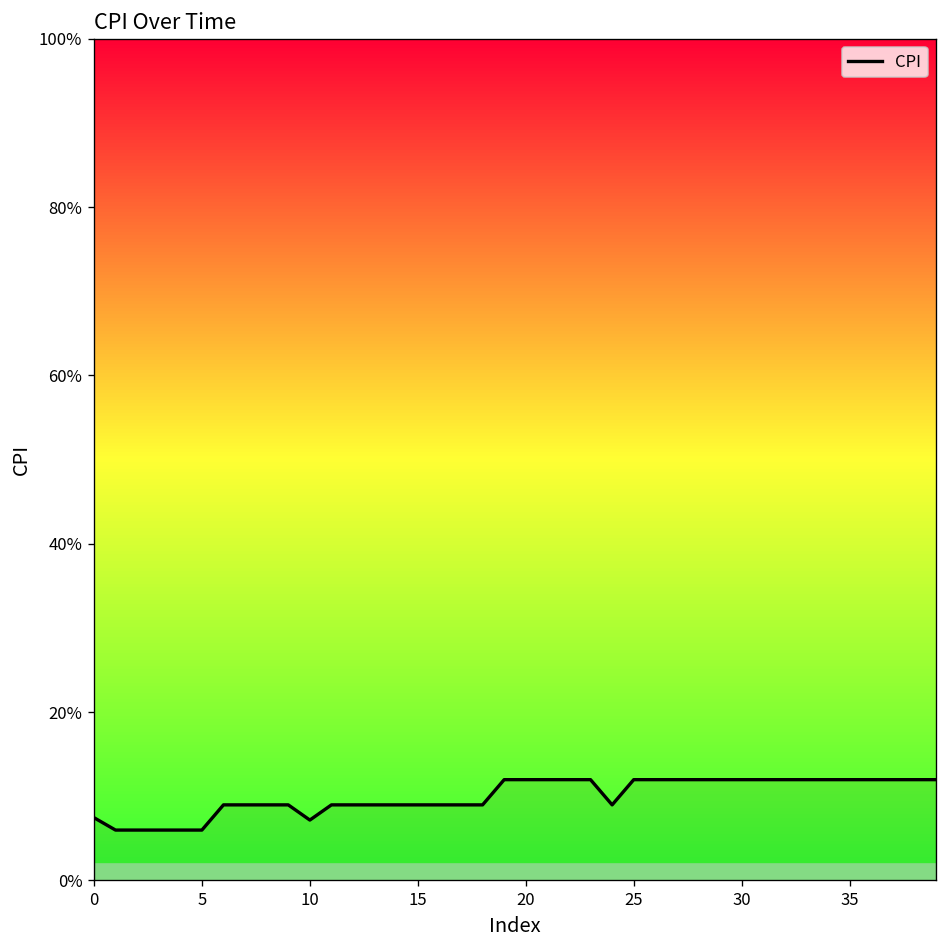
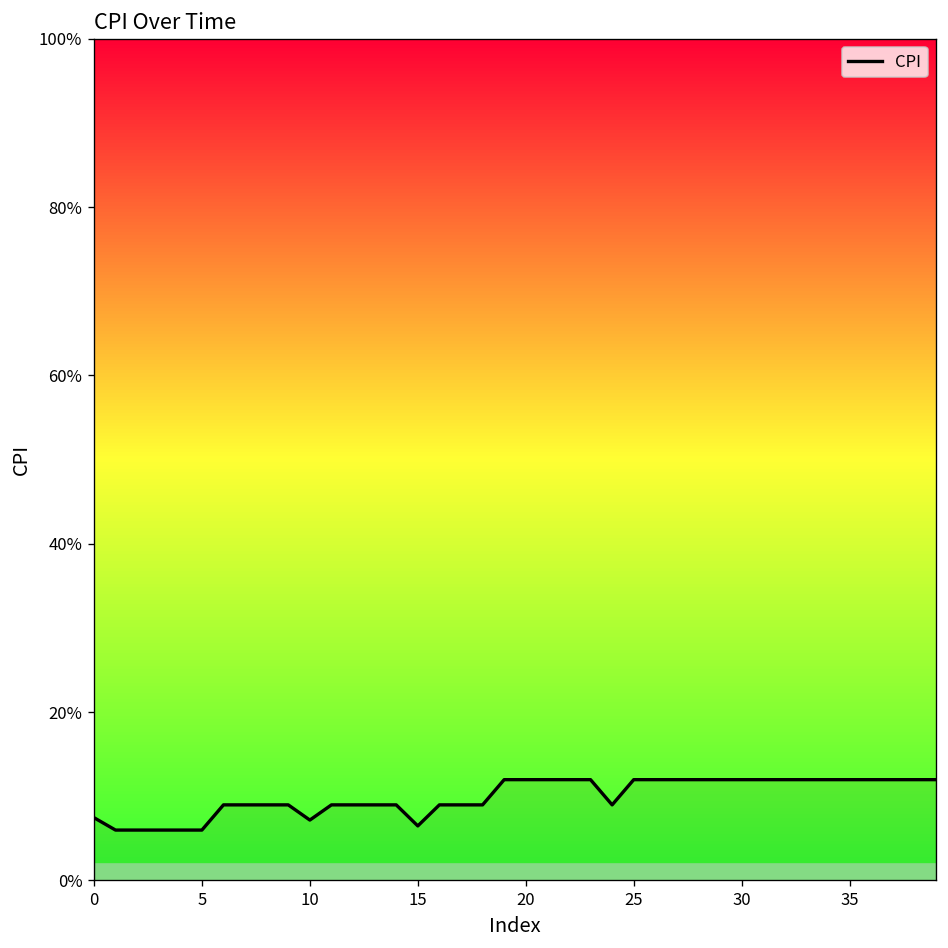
  {
    "0": "7%",
    "5": "6%",
    "10": "7%",
-   "15": "9%",
+   "15": "6%",
    "20": "12%",
    "25": "12%",
    "30": "12%",
    "35": "12%"
  }
